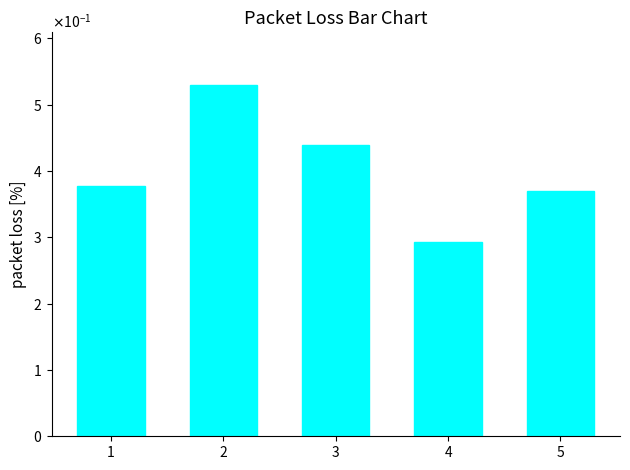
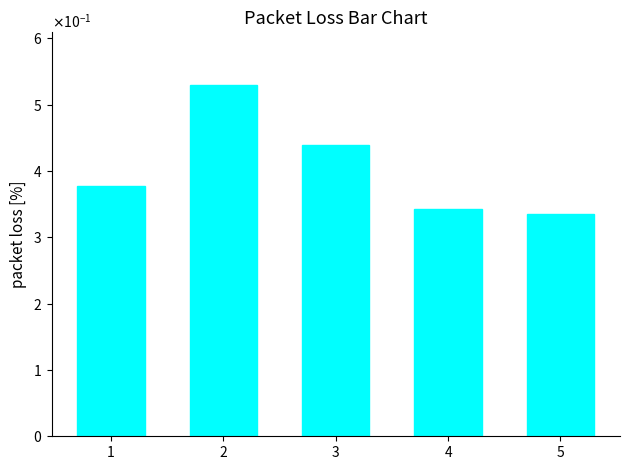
  {
    "1": 0.38,
    "2": 0.53,
    "3": 0.44,
-   "4": 0.29,
-   "5": 0.37
+   "4": 0.34,
+   "5": 0.33
  }
